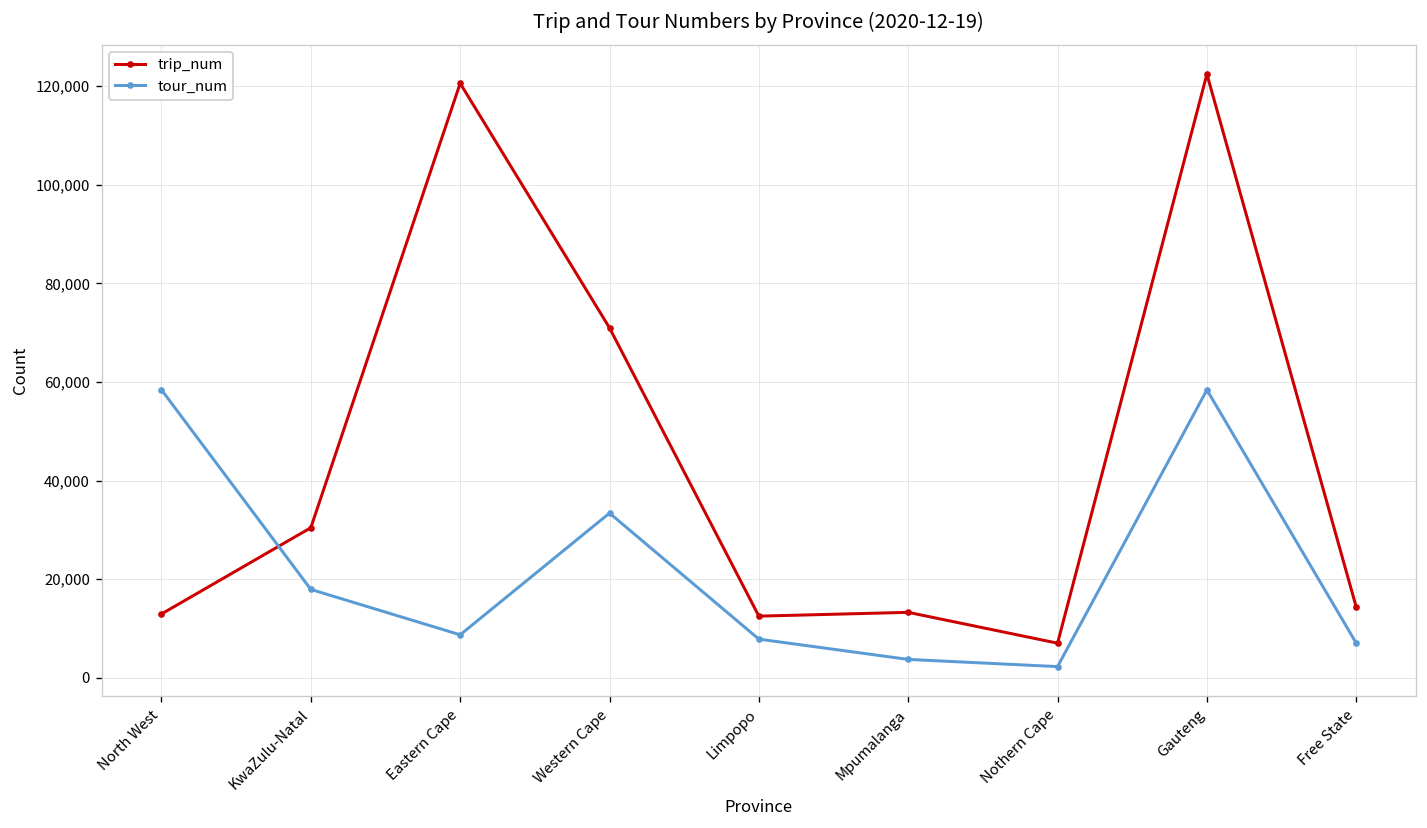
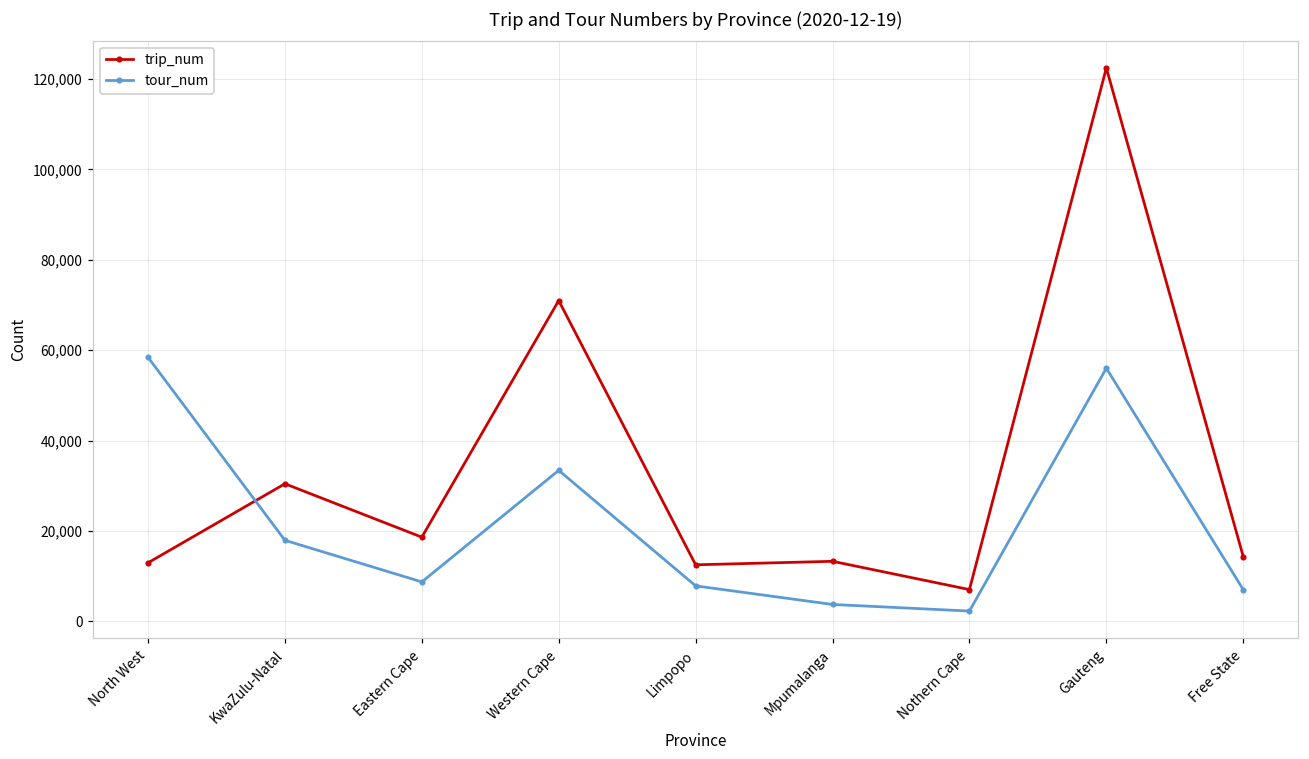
  {
    "trip_num": {
      "North West": "13,000",
      "KwaZulu-Natal": "30,000",
-     "Eastern Cape": "121,000",
+     "Eastern Cape": "19,000",
      "Western Cape": "71,000",
      "Limpopo": "13,000",
      "Mpumalanga": "13,000",
      "Nothern Cape": "7,000",
      "Gauteng": "122,000",
      "Free State": "14,000"
    },
    "tour_num": {
      "North West": "58,000",
      "KwaZulu-Natal": "18,000",
      "Eastern Cape": "9,000",
      "Western Cape": "33,000",
      "Limpopo": "8,000",
      "Mpumalanga": "4,000",
      "Nothern Cape": "2,000",
-     "Gauteng": "58,000",
+     "Gauteng": "56,000",
      "Free State": "7,000"
    }
  }
